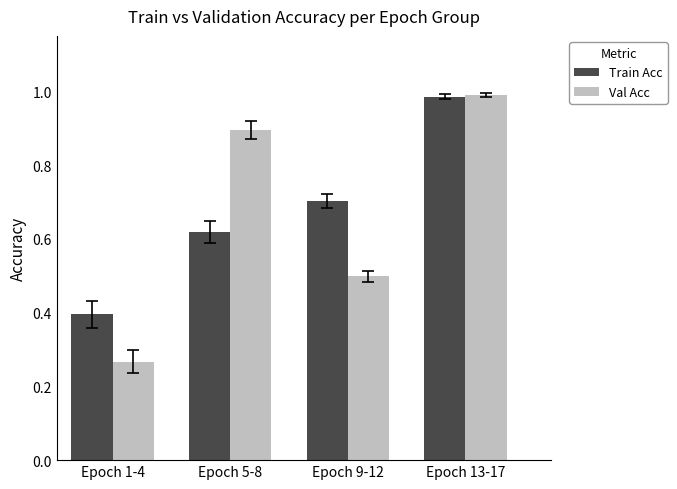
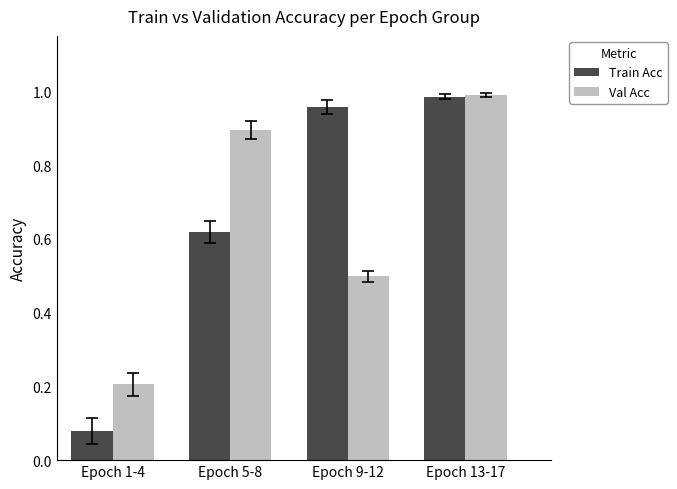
  {
    "Train Acc": {
-     "Epoch 1-4": 0.40,
+     "Epoch 1-4": 0.08,
      "Epoch 5-8": 0.62,
-     "Epoch 9-12": 0.70,
+     "Epoch 9-12": 0.96,
      "Epoch 13-17": 0.99
    },
    "Val Acc": {
-     "Epoch 1-4": 0.27,
+     "Epoch 1-4": 0.21,
      "Epoch 5-8": 0.90,
      "Epoch 9-12": 0.50,
      "Epoch 13-17": 0.99
    }
  }
